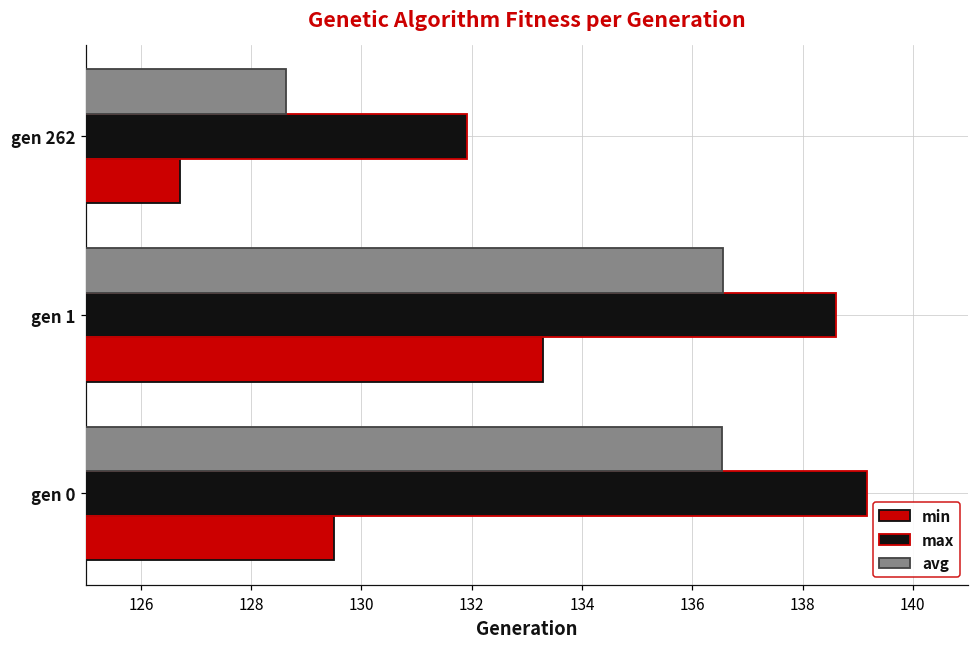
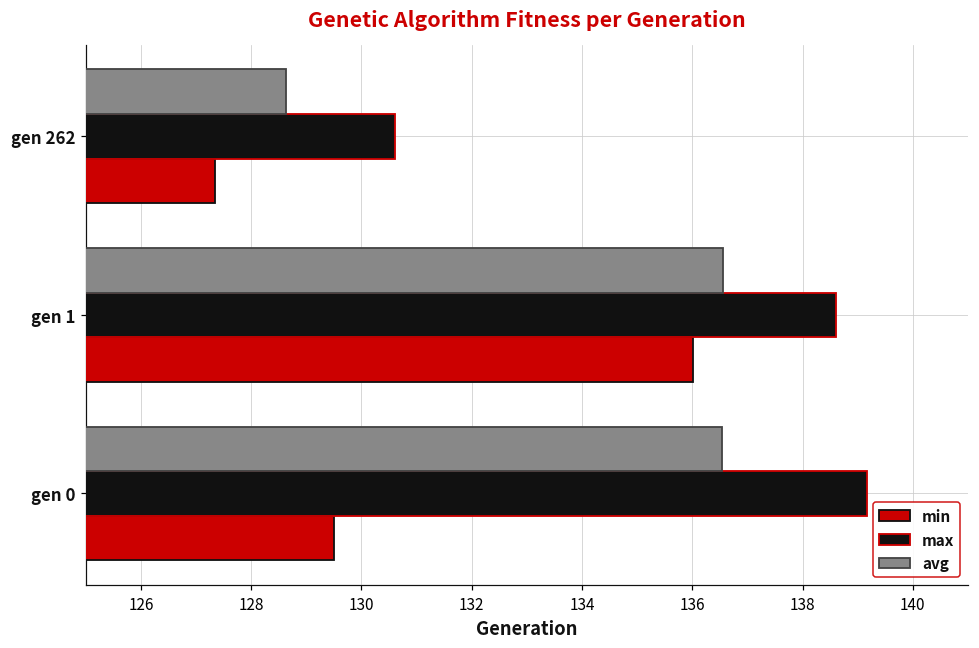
  {
    "min": {
-     "gen 262": 126.7,
-     "gen 1": 133.3,
+     "gen 262": 127.4,
+     "gen 1": 136.0,
      "gen 0": 129.5
    },
    "max": {
-     "gen 262": 131.9,
+     "gen 262": 130.6,
      "gen 1": 138.6,
      "gen 0": 139.2
    },
    "avg": {
      "gen 262": 128.6,
      "gen 1": 136.5,
      "gen 0": 136.5
    }
  }
